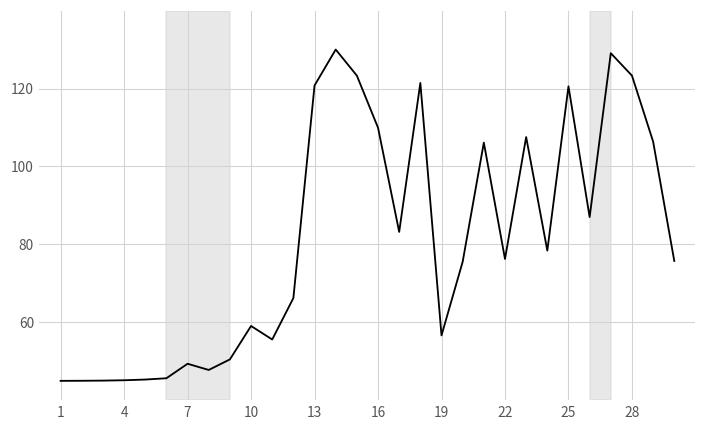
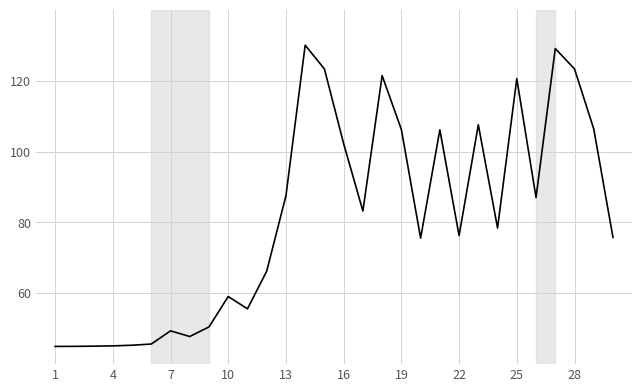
  {
    "1": 45,
    "4": 45,
    "7": 49,
    "10": 59,
-   "13": 121,
-   "16": 110,
-   "19": 57,
+   "13": 88,
+   "16": 102,
+   "19": 106,
    "22": 76,
    "25": 121,
    "28": 123
  }
